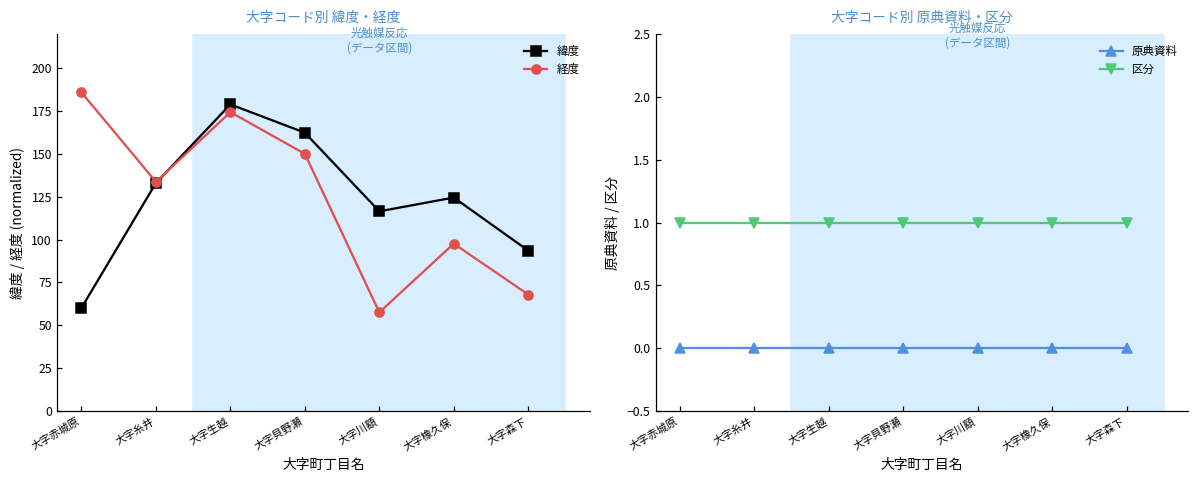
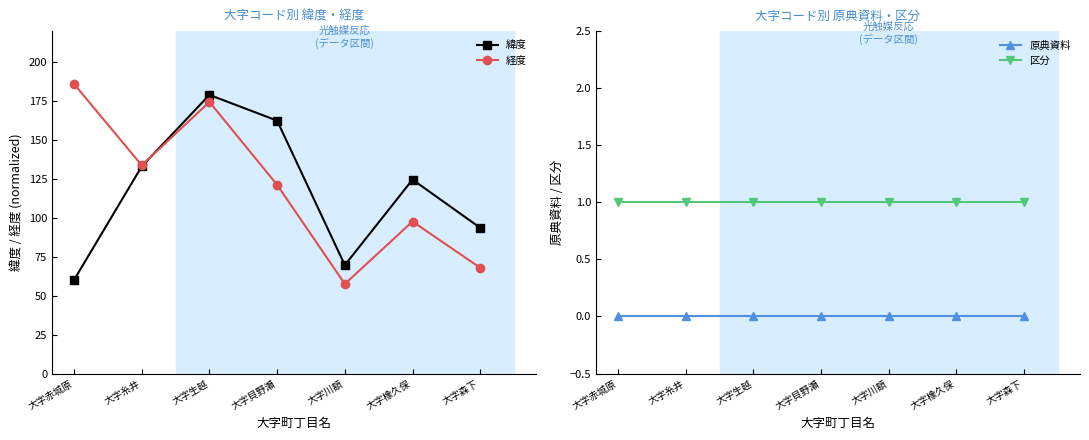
  {
    "大字コード別 緯度・経度": {
      "緯度": {
        "大字赤城原": 60,
        "大字生越": 179,
        "大字貝野瀬": 162,
-       "大字川額": 117,
+       "大字川額": 70,
        "大字橡久保": 125,
        "大字森下": 94
      },
      "経度": {
        "大字赤城原": 186,
        "大字生越": 175,
-       "大字貝野瀬": 150,
+       "大字貝野瀬": 121,
        "大字川額": 58,
        "大字橡久保": 98,
        "大字森下": 68
      }
    },
    "大字コード別 原典資料・区分": {
      "原典資料": {
        "大字赤城原": 0.00,
        "大字糸井": 0.00,
        "大字生越": 0.00,
        "大字貝野瀬": 0.00,
        "大字川額": 0.00,
        "大字橡久保": 0.00,
        "大字森下": 0.00
      },
      "区分": {
        "大字赤城原": 1.00,
        "大字糸井": 1.00,
        "大字生越": 1.00,
        "大字貝野瀬": 1.00,
        "大字川額": 1.00,
        "大字橡久保": 1.00,
        "大字森下": 1.00
      }
    }
  }
